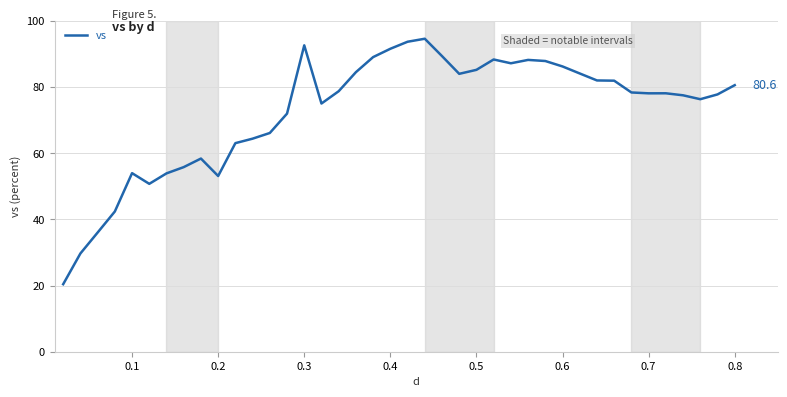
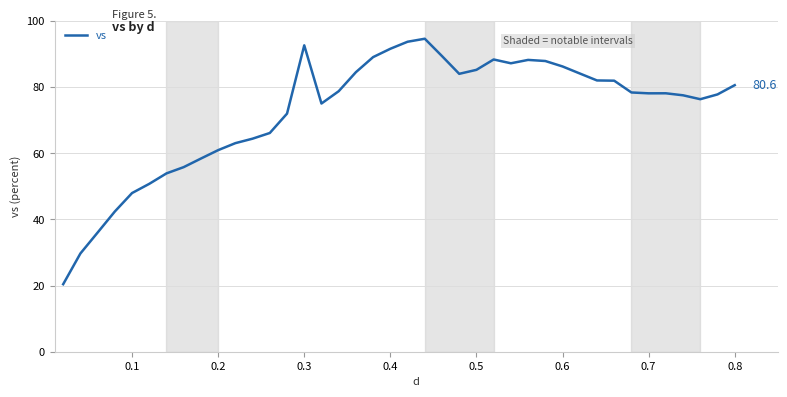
  {
-   "0.1": 54,
-   "0.2": 53,
+   "0.1": 48,
+   "0.2": 61,
    "0.3": 93,
    "0.4": 92,
    "0.5": 85,
    "0.6": 86,
    "0.7": 78
  }
